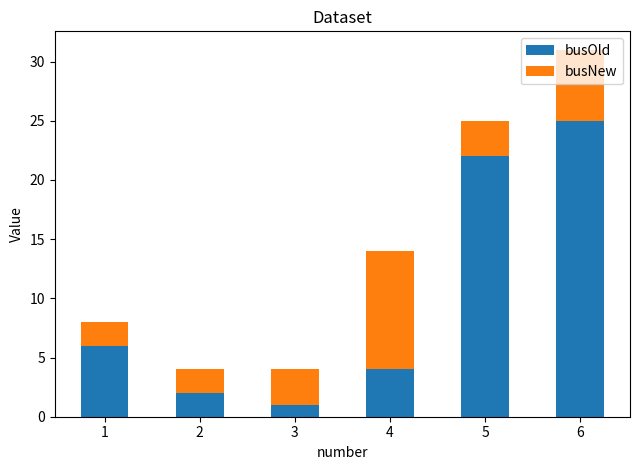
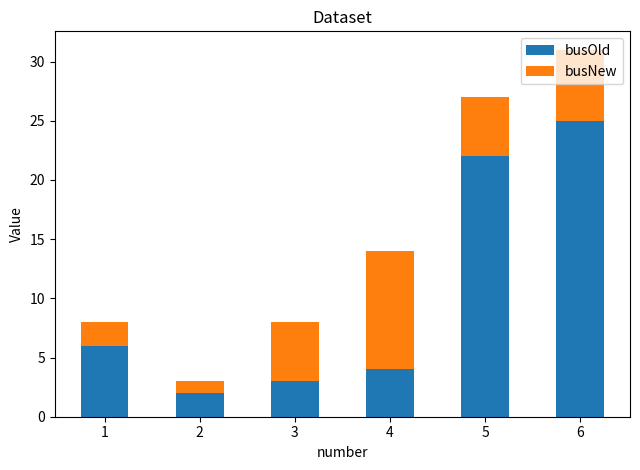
  {
    "busOld": {
      "1": 6,
      "2": 2,
-     "3": 1,
+     "3": 3,
      "4": 4,
      "5": 22,
      "6": 25
    },
    "busNew": {
      "1": 2,
-     "2": 2,
-     "3": 3,
+     "2": 1,
+     "3": 5,
      "4": 10,
-     "5": 3
+     "5": 5
    }
  }
